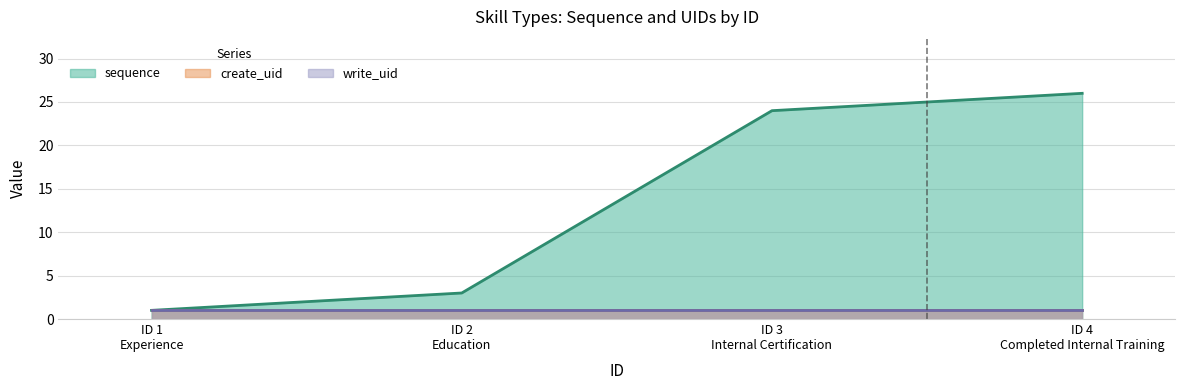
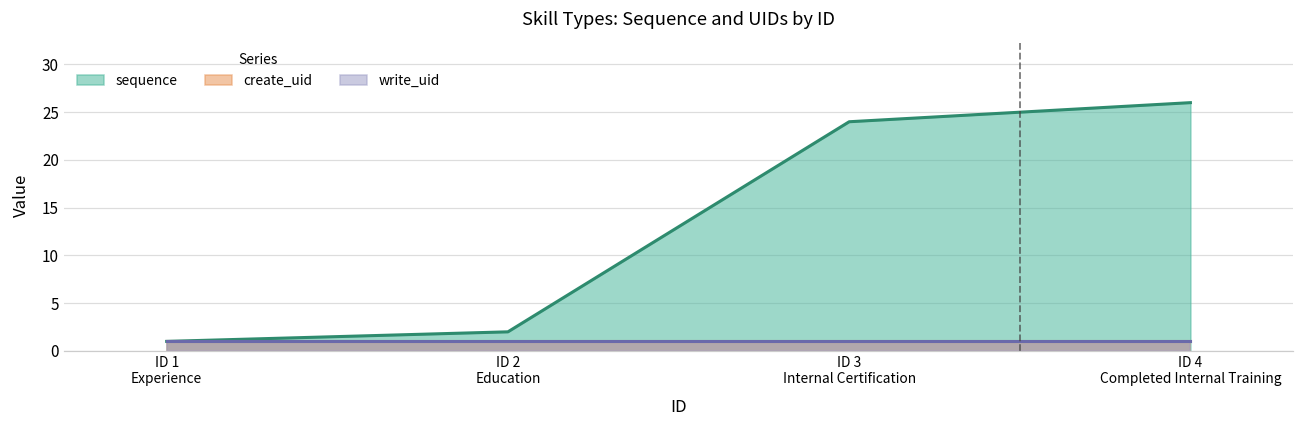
  {
    "sequence": {
-     "ID 2 Education": 3,
+     "ID 2 Education": 2,
      "ID 3 Internal Certification": 24,
      "ID 4 Completed Internal Training": 26
    },
    "write_uid": {
      "ID 2 Education": 1,
      "ID 3 Internal Certification": 1,
      "ID 4 Completed Internal Training": 1
    }
  }
